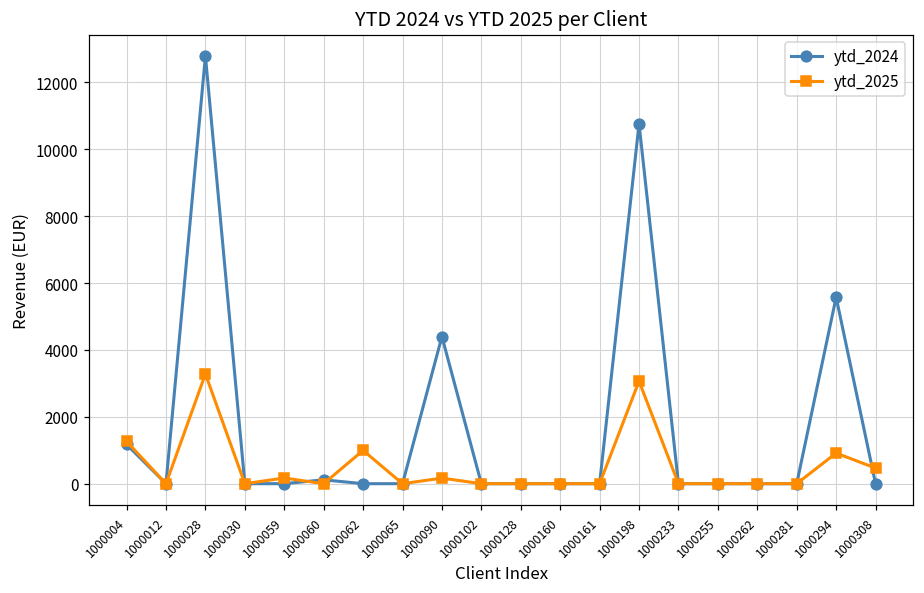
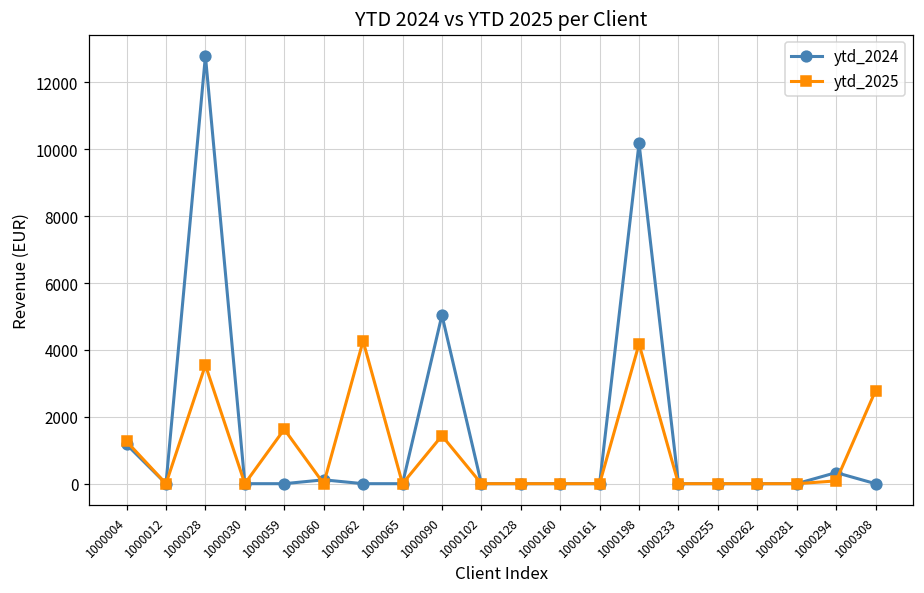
  {
    "ytd_2024": {
      "1000004": 1200,
      "1000028": 12800,
      "1000059": 0,
      "1000060": 100,
      "1000062": 0,
-     "1000090": 4400,
-     "1000198": 10800,
-     "1000294": 5600,
+     "1000090": 5000,
+     "1000198": 10200,
+     "1000294": 300,
      "1000308": 0
    },
    "ytd_2025": {
      "1000004": 1300,
-     "1000028": 3300,
-     "1000059": 200,
+     "1000028": 3500,
+     "1000059": 1600,
      "1000060": 0,
-     "1000062": 1000,
-     "1000090": 200,
-     "1000198": 3100,
-     "1000294": 900,
-     "1000308": 500
+     "1000062": 4300,
+     "1000090": 1400,
+     "1000198": 4200,
+     "1000294": 100,
+     "1000308": 2800
    }
  }
